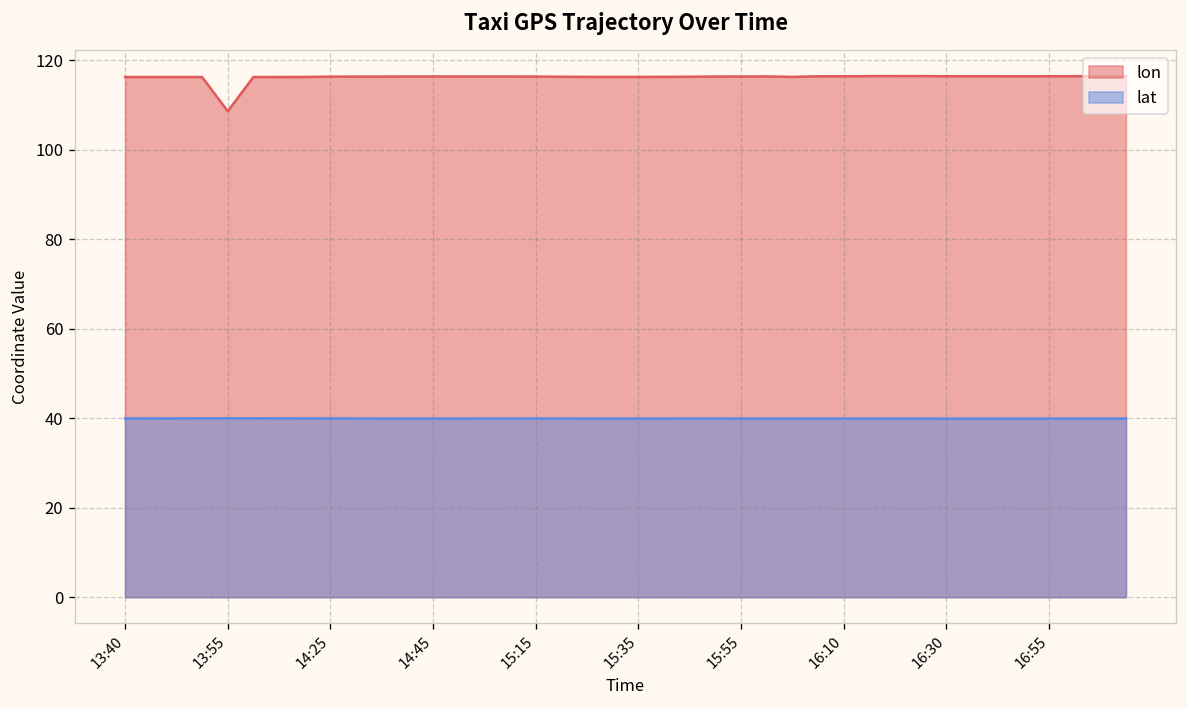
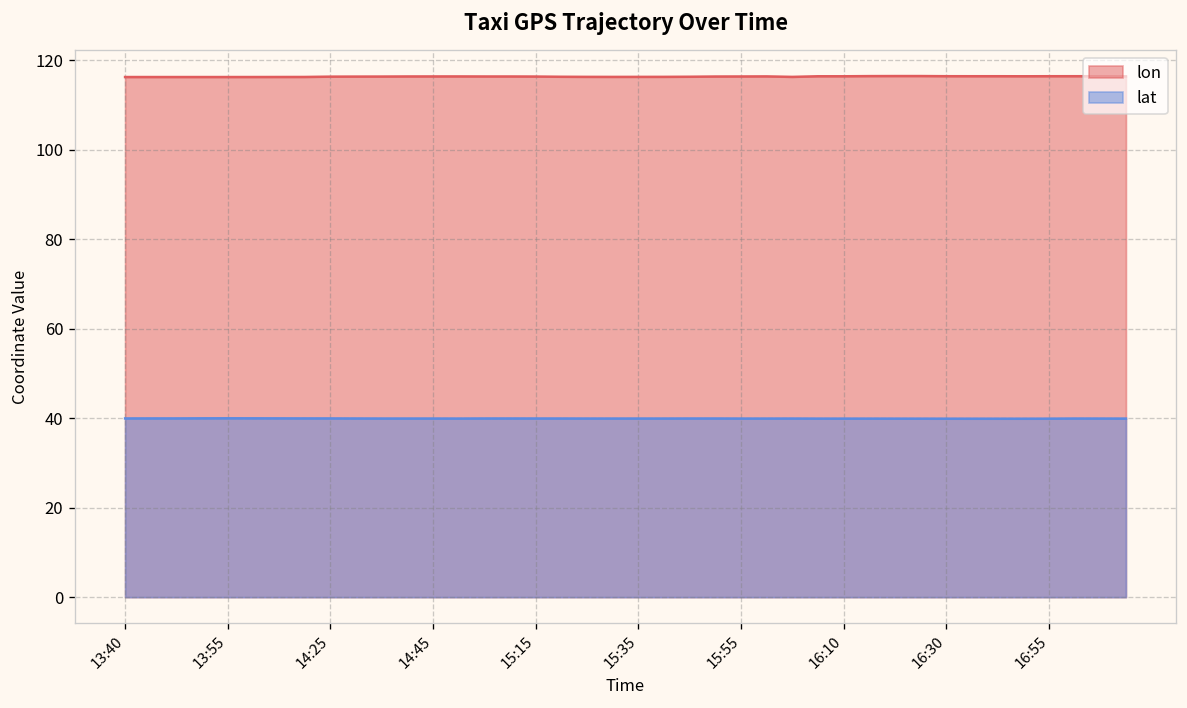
  {
    "lon": {
      "13:40": 116,
-     "13:55": 109,
+     "13:55": 116,
      "14:25": 116,
      "14:45": 116,
      "15:15": 116,
      "15:35": 116,
      "15:55": 116,
      "16:30": 116,
      "16:55": 116
    },
    "lat": {
      "13:40": 40,
      "13:55": 40,
      "14:25": 40,
      "14:45": 40,
      "15:15": 40,
      "15:35": 40,
      "15:55": 40,
      "16:30": 40,
      "16:55": 40
    }
  }
